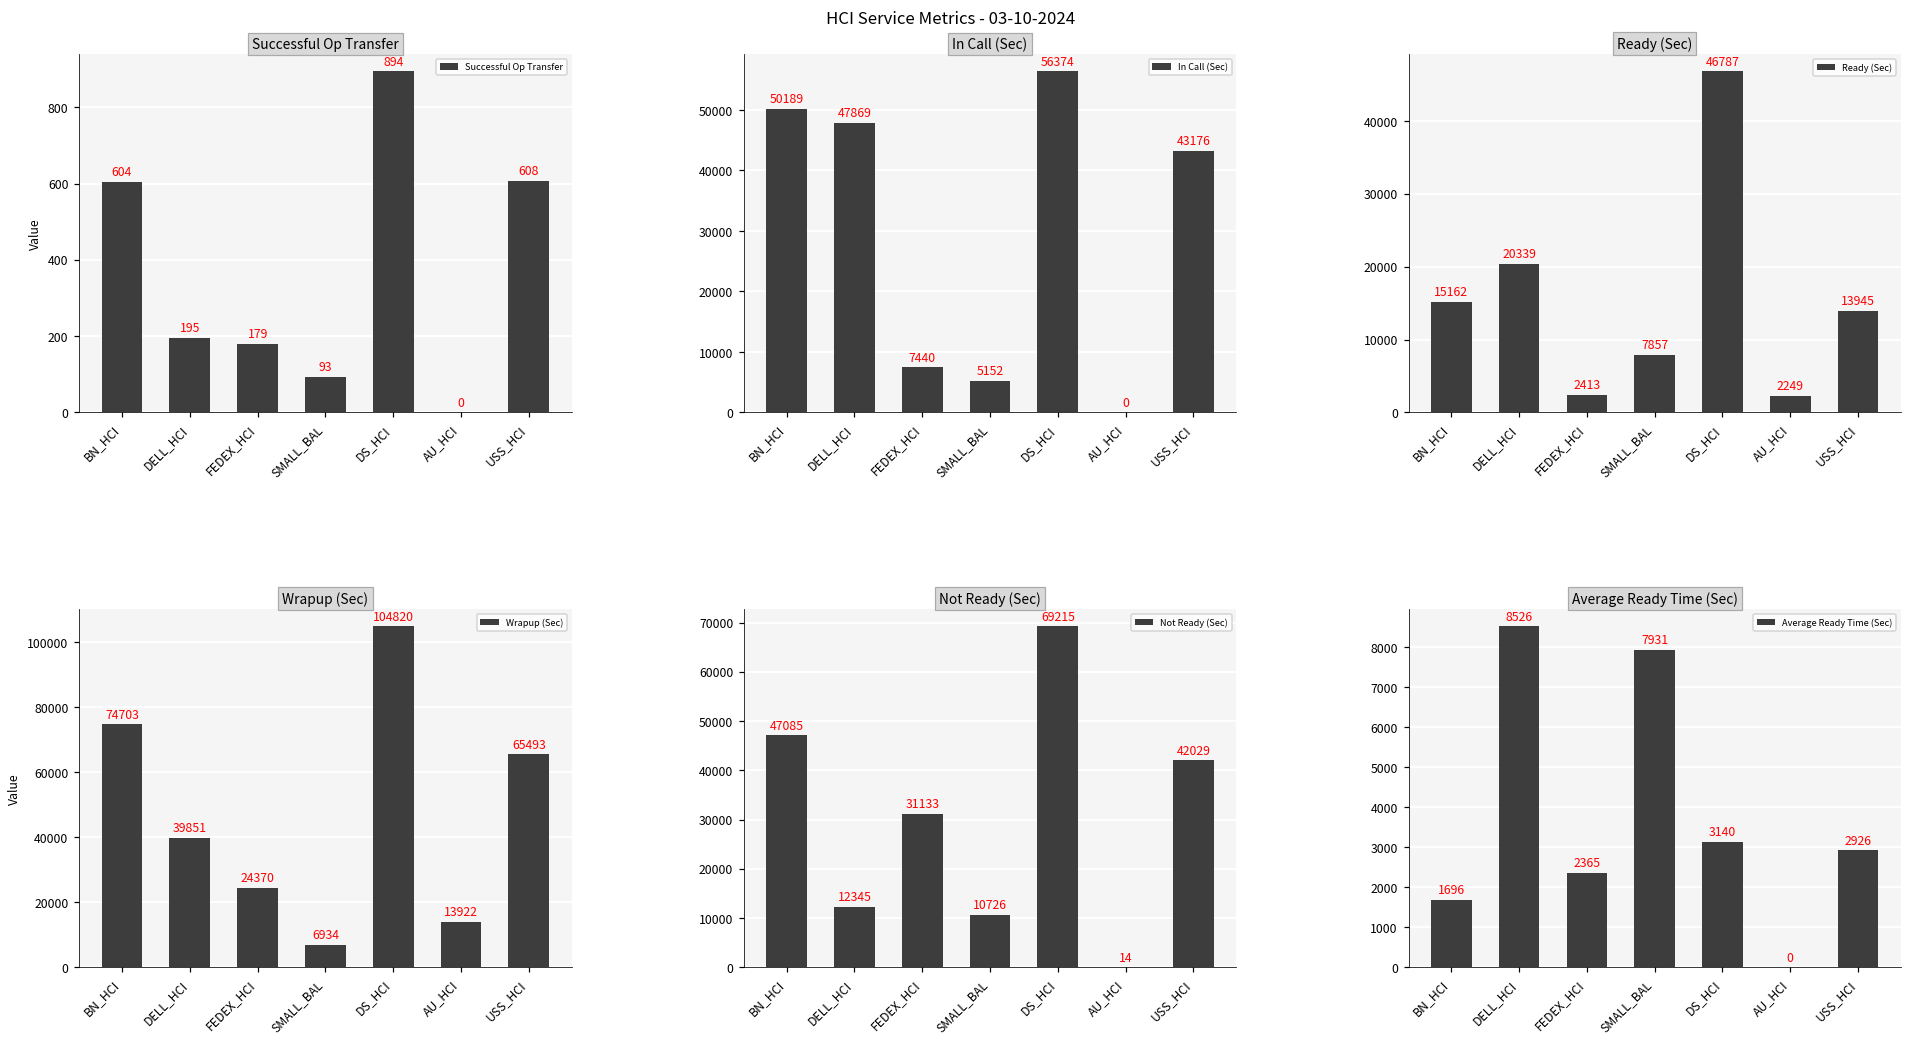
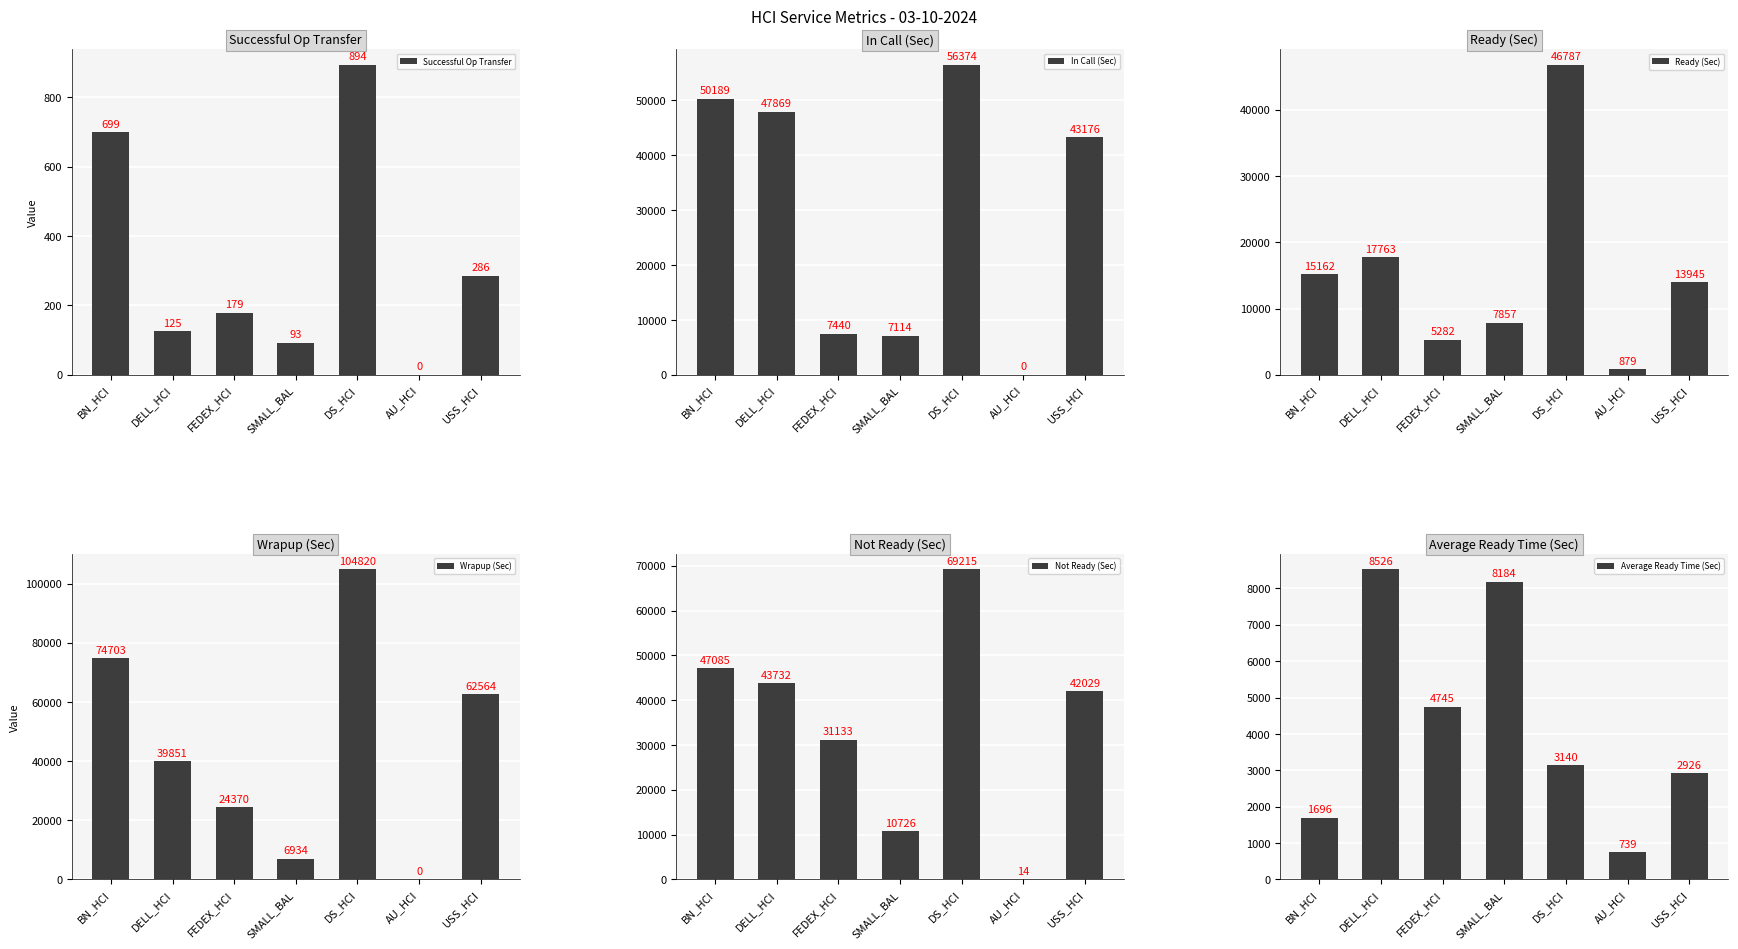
  {
    "Successful Op Transfer": {
-     "BN_HCI": 604,
-     "DELL_HCI": 195,
+     "BN_HCI": 699,
+     "DELL_HCI": 125,
      "FEDEX_HCI": 179,
      "SMALL_BAL": 93,
      "DS_HCI": 894,
      "AU_HCI": 0,
-     "USS_HCI": 608
+     "USS_HCI": 286
    },
    "In Call (Sec)": {
      "BN_HCI": 50189,
      "DELL_HCI": 47869,
      "FEDEX_HCI": 7440,
-     "SMALL_BAL": 5152,
+     "SMALL_BAL": 7114,
      "DS_HCI": 56374,
      "AU_HCI": 0,
      "USS_HCI": 43176
    },
    "Ready (Sec)": {
      "BN_HCI": 15162,
-     "DELL_HCI": 20339,
-     "FEDEX_HCI": 2413,
+     "DELL_HCI": 17763,
+     "FEDEX_HCI": 5282,
      "SMALL_BAL": 7857,
      "DS_HCI": 46787,
-     "AU_HCI": 2249,
+     "AU_HCI": 879,
      "USS_HCI": 13945
    },
    "Wrapup (Sec)": {
      "BN_HCI": 74703,
      "DELL_HCI": 39851,
      "FEDEX_HCI": 24370,
      "SMALL_BAL": 6934,
      "DS_HCI": 104820,
-     "AU_HCI": 13922,
-     "USS_HCI": 65493
+     "AU_HCI": 0,
+     "USS_HCI": 62564
    },
    "Not Ready (Sec)": {
      "BN_HCI": 47085,
-     "DELL_HCI": 12345,
+     "DELL_HCI": 43732,
      "FEDEX_HCI": 31133,
      "SMALL_BAL": 10726,
      "DS_HCI": 69215,
      "AU_HCI": 14,
      "USS_HCI": 42029
    },
    "Average Ready Time (Sec)": {
      "BN_HCI": 1696,
      "DELL_HCI": 8526,
-     "FEDEX_HCI": 2365,
-     "SMALL_BAL": 7931,
+     "FEDEX_HCI": 4745,
+     "SMALL_BAL": 8184,
      "DS_HCI": 3140,
-     "AU_HCI": 0,
+     "AU_HCI": 739,
      "USS_HCI": 2926
    }
  }
